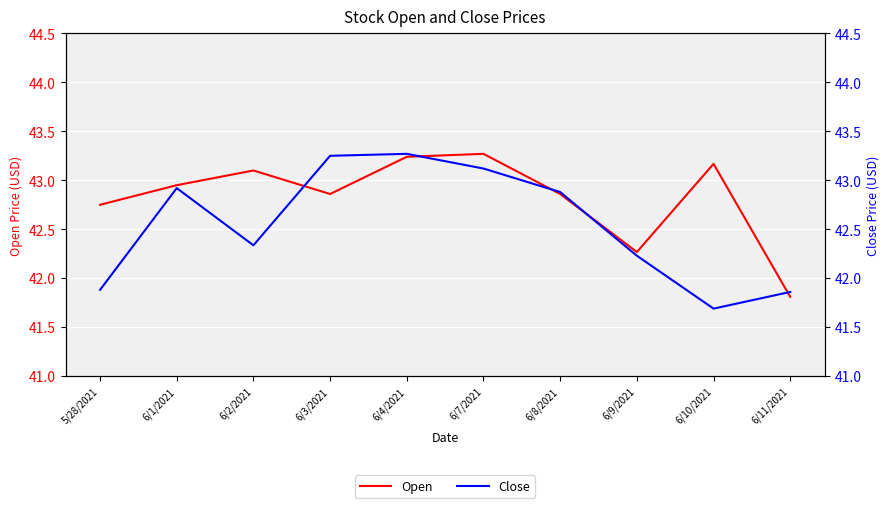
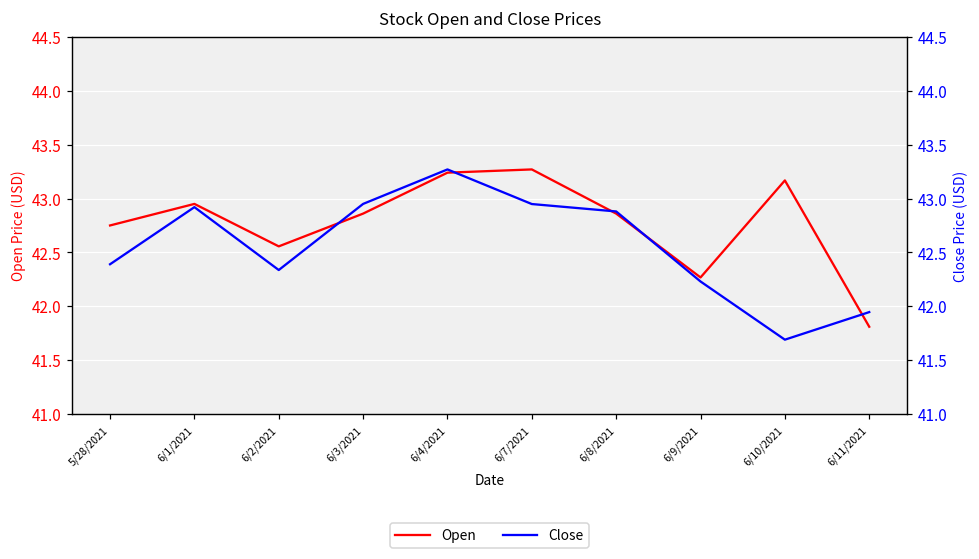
  {
    "Open": {
      "5/28/2021": 42.8,
      "6/1/2021": 43.0,
-     "6/2/2021": 43.1,
+     "6/2/2021": 42.6,
      "6/3/2021": 42.9,
      "6/4/2021": 43.2,
      "6/7/2021": 43.3,
      "6/8/2021": 42.9,
      "6/9/2021": 42.3,
      "6/10/2021": 43.2,
      "6/11/2021": 41.8
    },
    "Close": {
-     "5/28/2021": 41.9,
+     "5/28/2021": 42.4,
      "6/1/2021": 42.9,
      "6/2/2021": 42.3,
-     "6/3/2021": 43.3,
+     "6/3/2021": 43.0,
      "6/4/2021": 43.3,
-     "6/7/2021": 43.1,
+     "6/7/2021": 42.9,
      "6/8/2021": 42.9,
      "6/9/2021": 42.2,
      "6/10/2021": 41.7,
-     "6/11/2021": 41.86
+     "6/11/2021": 41.95
    }
  }
